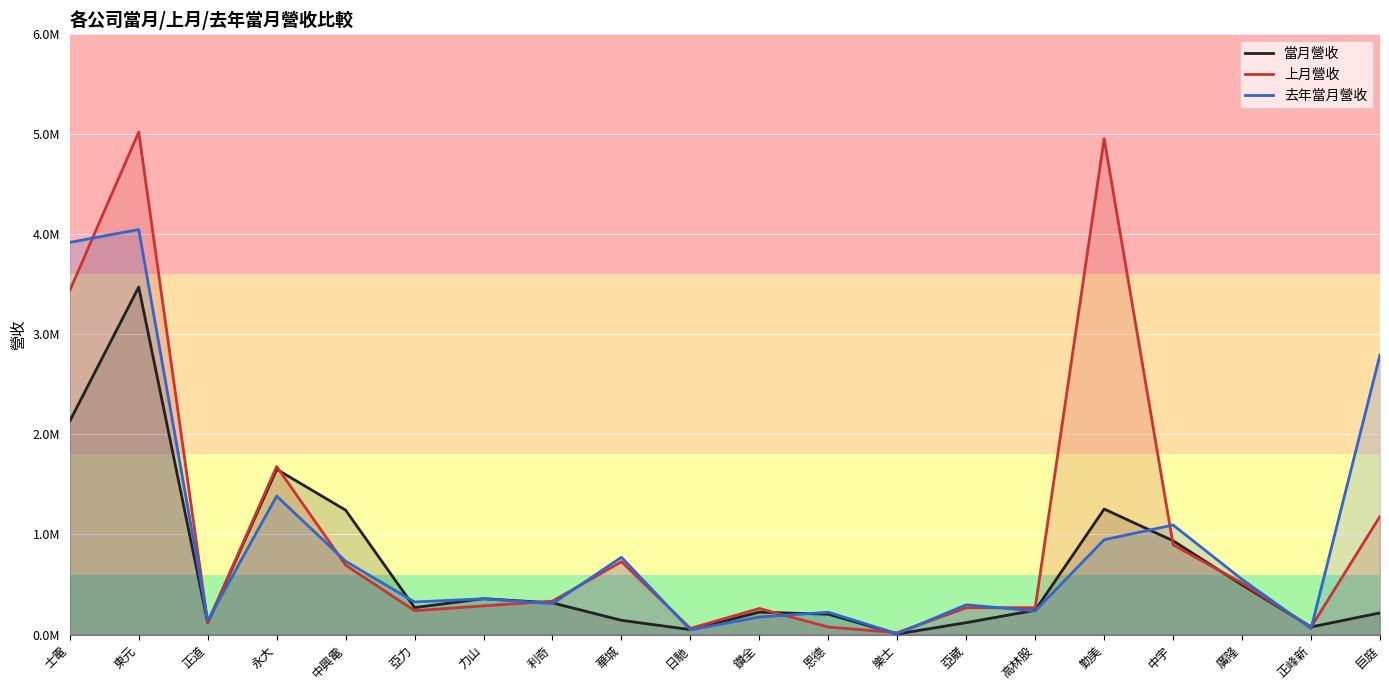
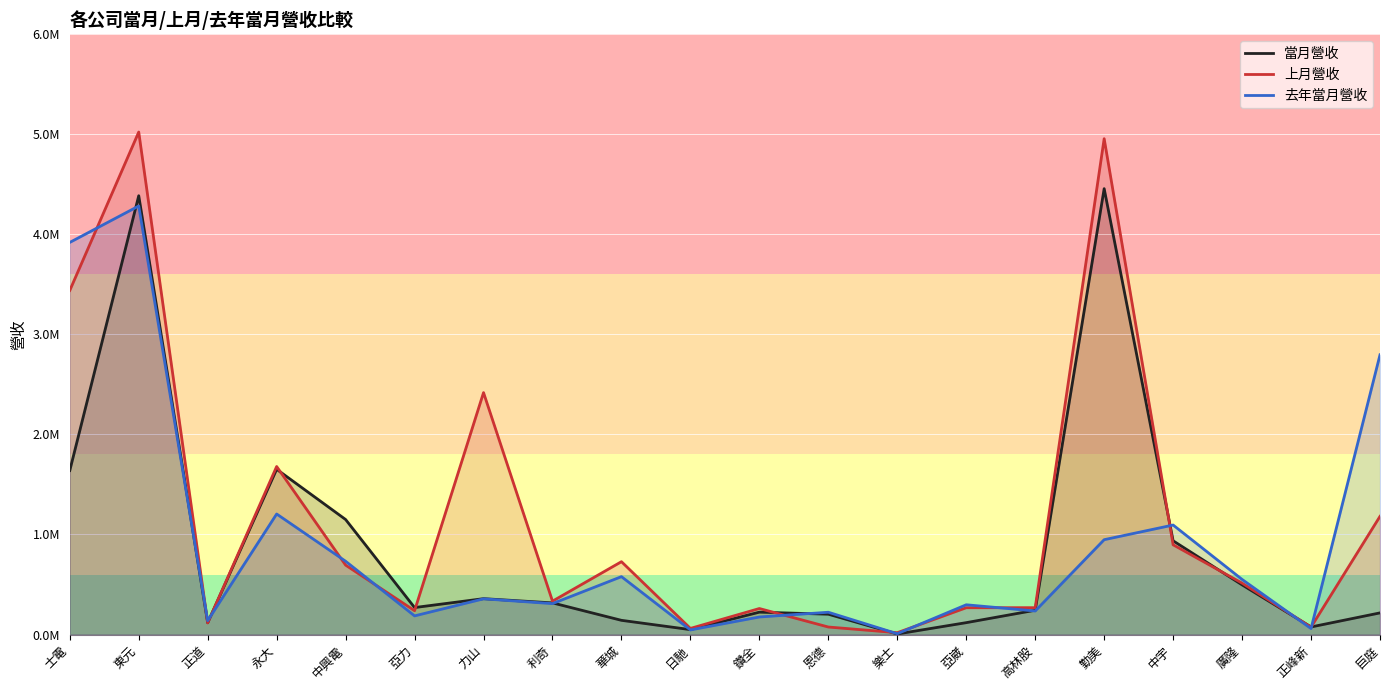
  {
    "當月營收": {
-     "士電": 2130000,
-     "東元": 3470000,
+     "士電": 1640000,
+     "東元": 4390000,
      "永大": 1650000,
-     "中興電": 1240000,
+     "中興電": 1150000,
      "亞力": 270000,
      "華城": 140000,
      "鑽全": 220000,
      "亞崴": 120000,
-     "勤美": 1250000,
+     "勤美": 4460000,
      "中宇": 940000,
      "巨庭": 220000
    },
    "上月營收": {
      "士電": 3440000,
      "東元": 5020000,
      "永大": 1680000,
      "中興電": 690000,
      "亞力": 240000,
-     "力山": 290000,
+     "力山": 2420000,
      "華城": 730000,
      "鑽全": 260000,
      "恩德": 80000,
      "亞崴": 270000,
      "勤美": 4960000,
      "中宇": 900000,
      "巨庭": 1180000
    },
    "去年當月營收": {
      "士電": 3920000,
-     "東元": 4050000,
-     "永大": 1380000,
+     "東元": 4280000,
+     "永大": 1200000,
      "中興電": 730000,
-     "亞力": 330000,
-     "華城": 770000,
+     "亞力": 190000,
+     "華城": 580000,
      "鑽全": 180000,
      "亞崴": 300000,
      "勤美": 950000,
      "中宇": 1090000,
      "廣隆": 550000,
      "巨庭": 2800000
    }
  }
